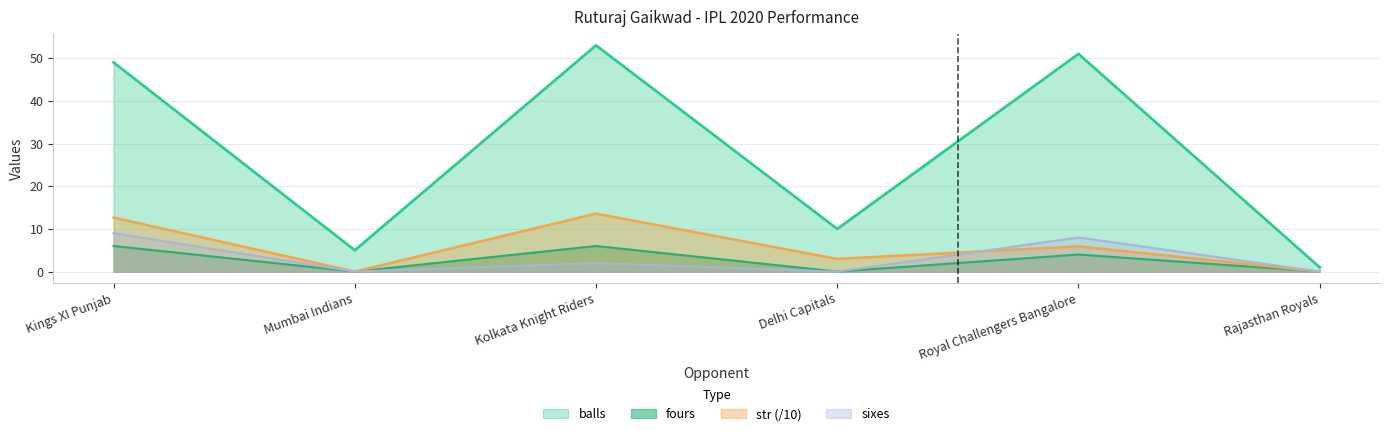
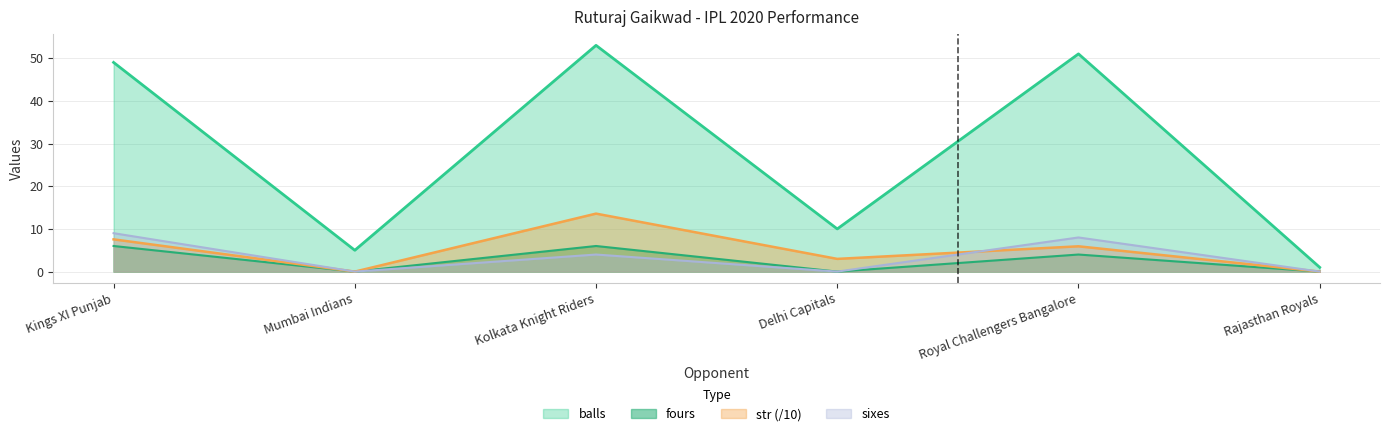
  {
    "str (/10)": {
-     "Kings XI Punjab": 13,
+     "Kings XI Punjab": 8,
      "Kolkata Knight Riders": 14,
      "Delhi Capitals": 3,
      "Royal Challengers Bangalore": 6
    },
    "sixes": {
      "Kings XI Punjab": 9,
-     "Kolkata Knight Riders": 2,
+     "Kolkata Knight Riders": 4,
      "Royal Challengers Bangalore": 8
    }
  }
